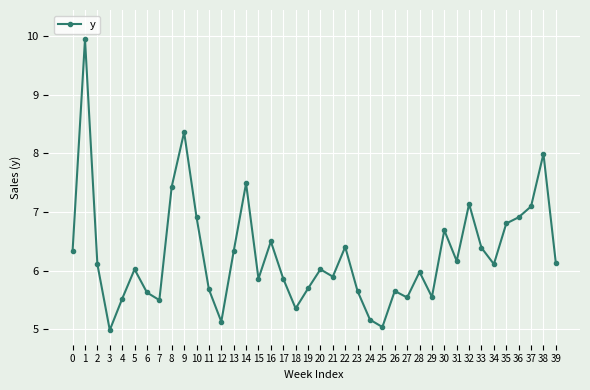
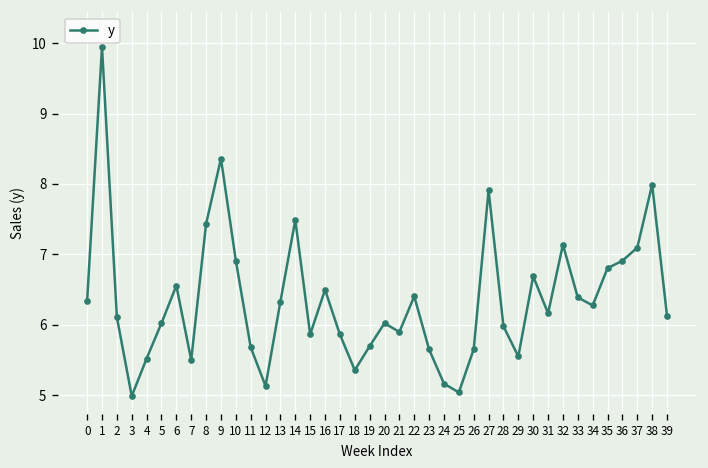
  {
    "0": 6.3,
    "1": 9.9,
    "2": 6.1,
    "3": 5.0,
    "4": 5.5,
    "5": 6.0,
-   "6": 5.6,
+   "6": 6.6,
    "7": 5.5,
    "8": 7.4,
    "9": 8.4,
    "10": 6.9,
    "11": 5.7,
    "12": 5.1,
    "13": 6.3,
    "14": 7.5,
    "15": 5.9,
    "16": 6.5,
    "17": 5.9,
    "18": 5.4,
    "19": 5.7,
    "20": 6.0,
    "21": 5.9,
    "22": 6.4,
    "23": 5.7,
    "24": 5.2,
    "25": 5.0,
    "26": 5.7,
-   "27": 5.5,
+   "27": 7.9,
    "28": 6.0,
    "29": 5.6,
    "30": 6.7,
    "31": 6.2,
    "32": 7.1,
    "33": 6.4,
-   "34": 6.1,
+   "34": 6.3,
    "35": 6.8,
    "36": 6.9,
    "37": 7.1,
    "38": 8.0,
    "39": 6.1
  }
